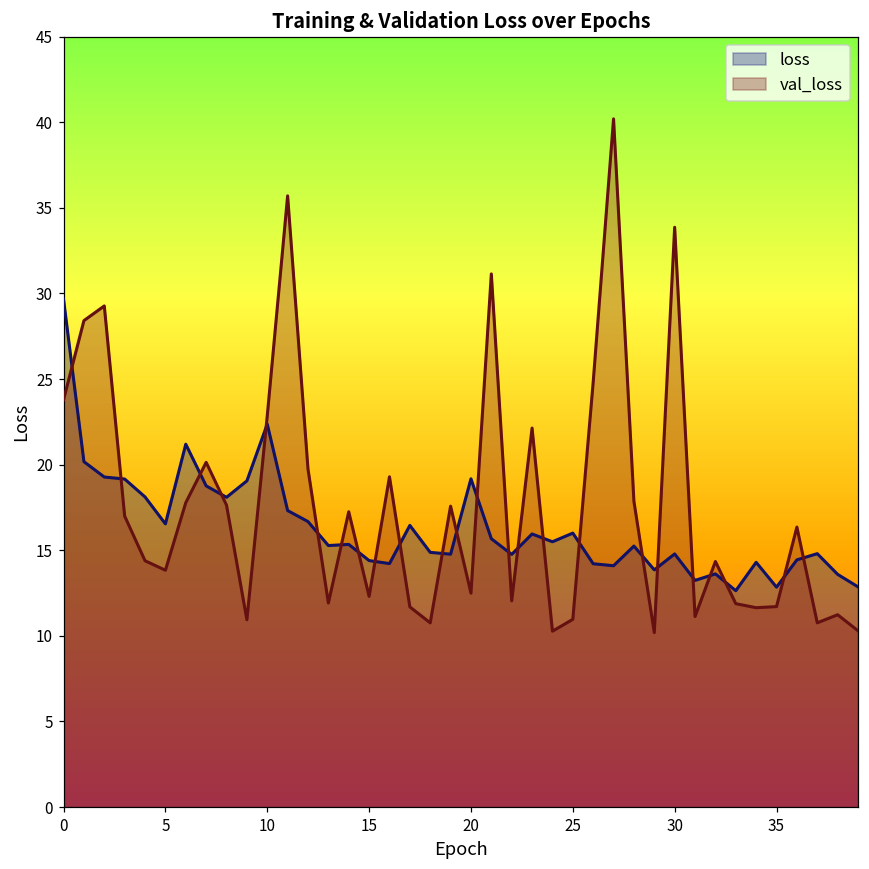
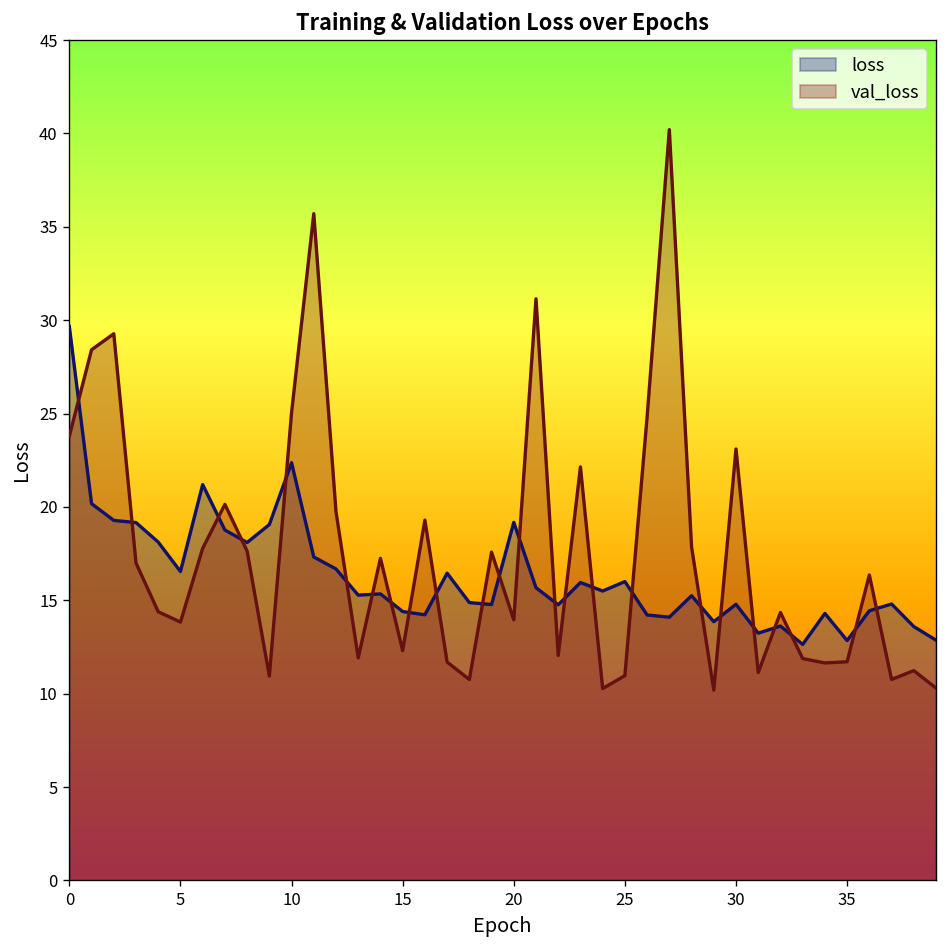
  {
    "loss": {
      "0": 29.7,
      "5": 16.5,
      "10": 22.4,
      "15": 14.4,
      "20": 19.2,
      "25": 16.0,
      "30": 14.8,
      "35": 12.8
    },
    "val_loss": {
      "0": 23.8,
      "5": 13.8,
-     "10": 22.9,
+     "10": 25.0,
      "15": 12.3,
-     "20": 12.5,
+     "20": 14.0,
      "25": 11.0,
-     "30": 33.9,
+     "30": 23.1,
      "35": 11.7
    }
  }
